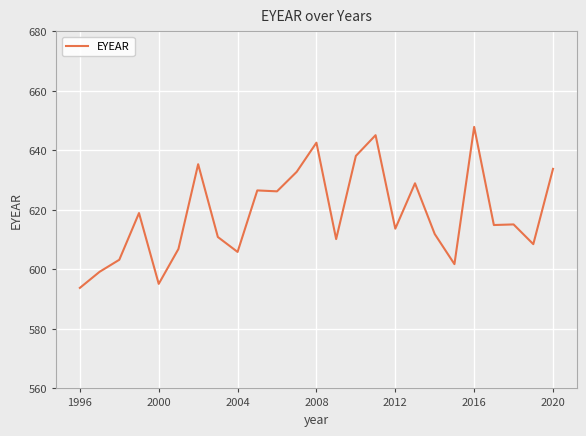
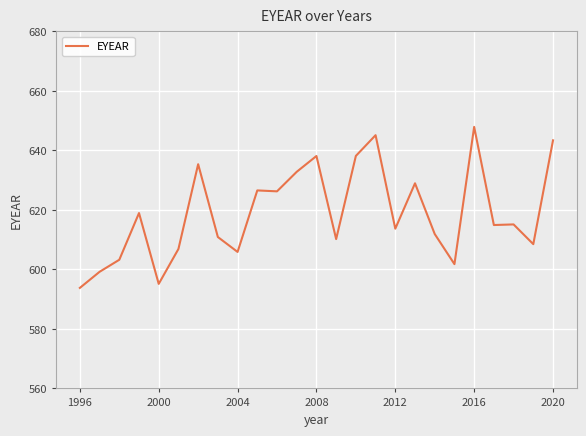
  {
    "1996": 594,
    "2000": 595,
    "2004": 606,
-   "2008": 643,
+   "2008": 638,
    "2012": 614,
    "2016": 648,
-   "2020": 634
+   "2020": 643
  }
